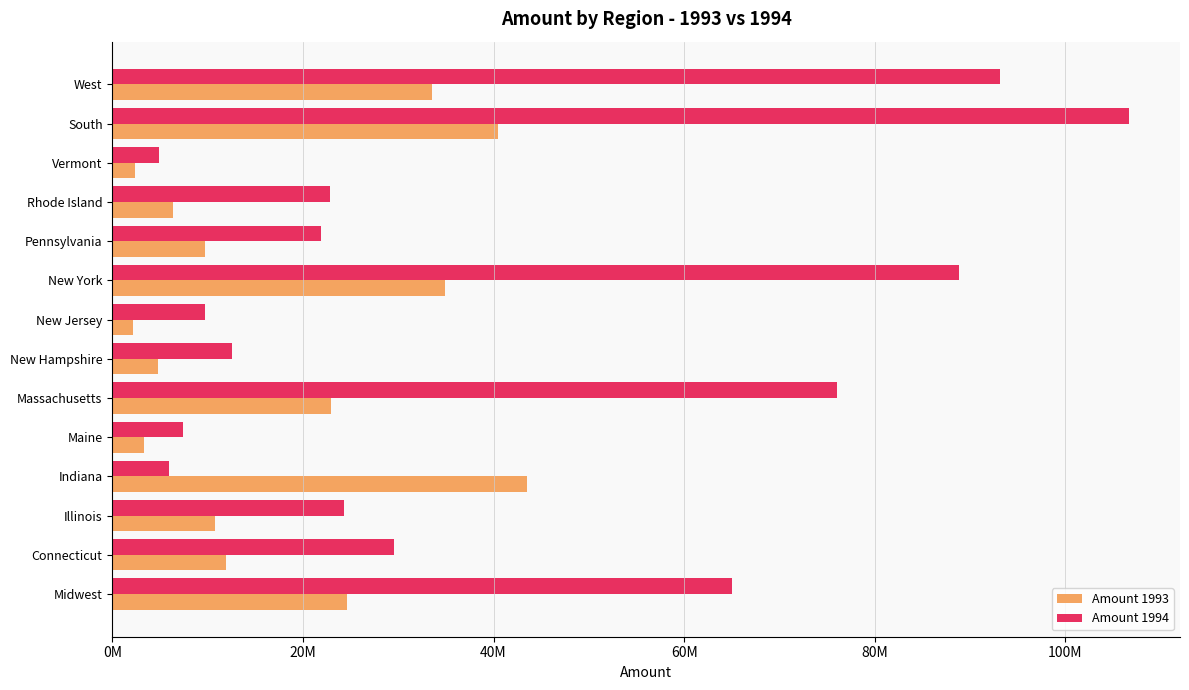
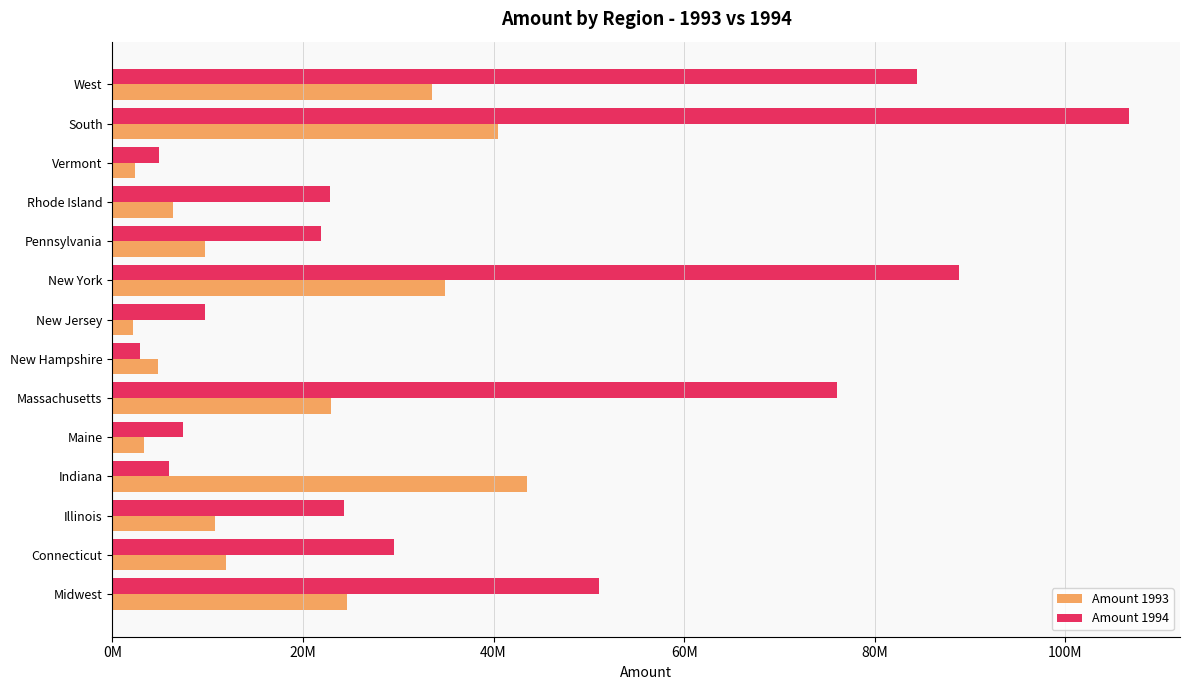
  {
    "Amount 1993": {
      "West": 34000000,
      "South": 40000000,
      "Vermont": 2000000,
      "Rhode Island": 6000000,
      "Pennsylvania": 10000000,
      "New York": 35000000,
      "New Jersey": 2000000,
      "New Hampshire": 5000000,
      "Massachusetts": 23000000,
      "Maine": 3000000,
      "Indiana": 44000000,
      "Illinois": 11000000,
      "Connecticut": 12000000,
      "Midwest": 25000000
    },
    "Amount 1994": {
-     "West": 93000000,
+     "West": 84000000,
      "South": 107000000,
      "Vermont": 5000000,
      "Rhode Island": 23000000,
      "Pennsylvania": 22000000,
      "New York": 89000000,
      "New Jersey": 10000000,
-     "New Hampshire": 13000000,
+     "New Hampshire": 3000000,
      "Massachusetts": 76000000,
      "Maine": 7000000,
      "Indiana": 6000000,
      "Illinois": 24000000,
      "Connecticut": 30000000,
-     "Midwest": 65000000
+     "Midwest": 51000000
    }
  }
